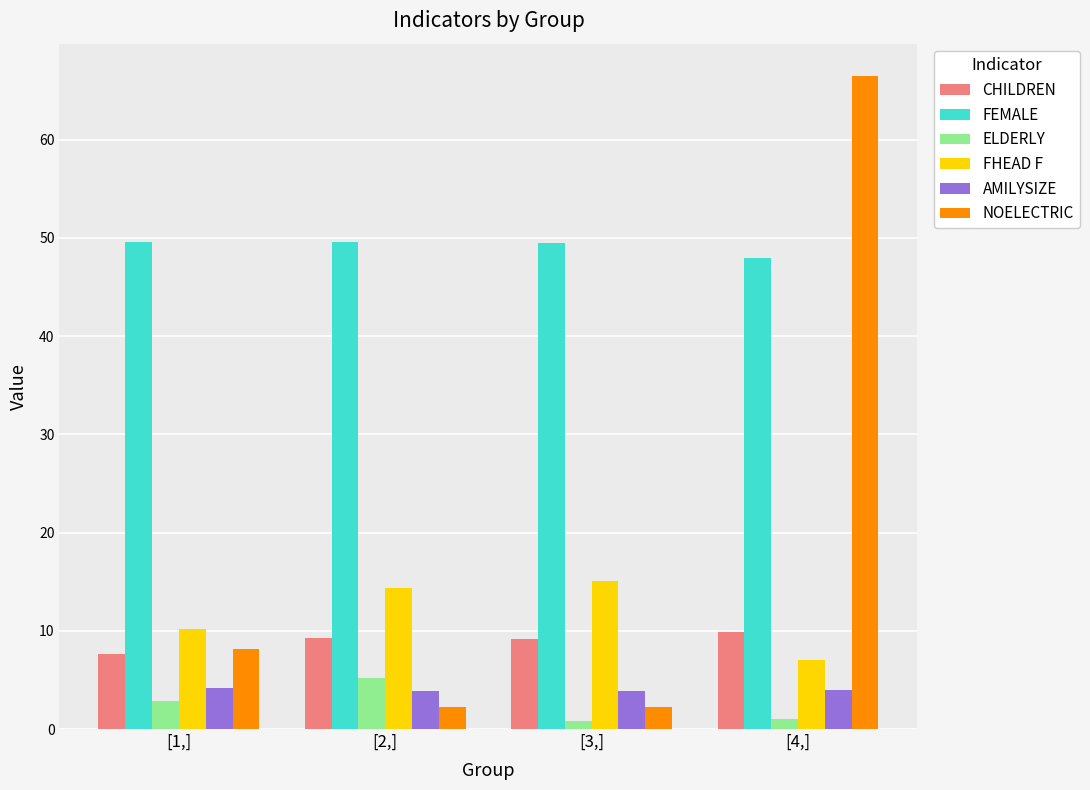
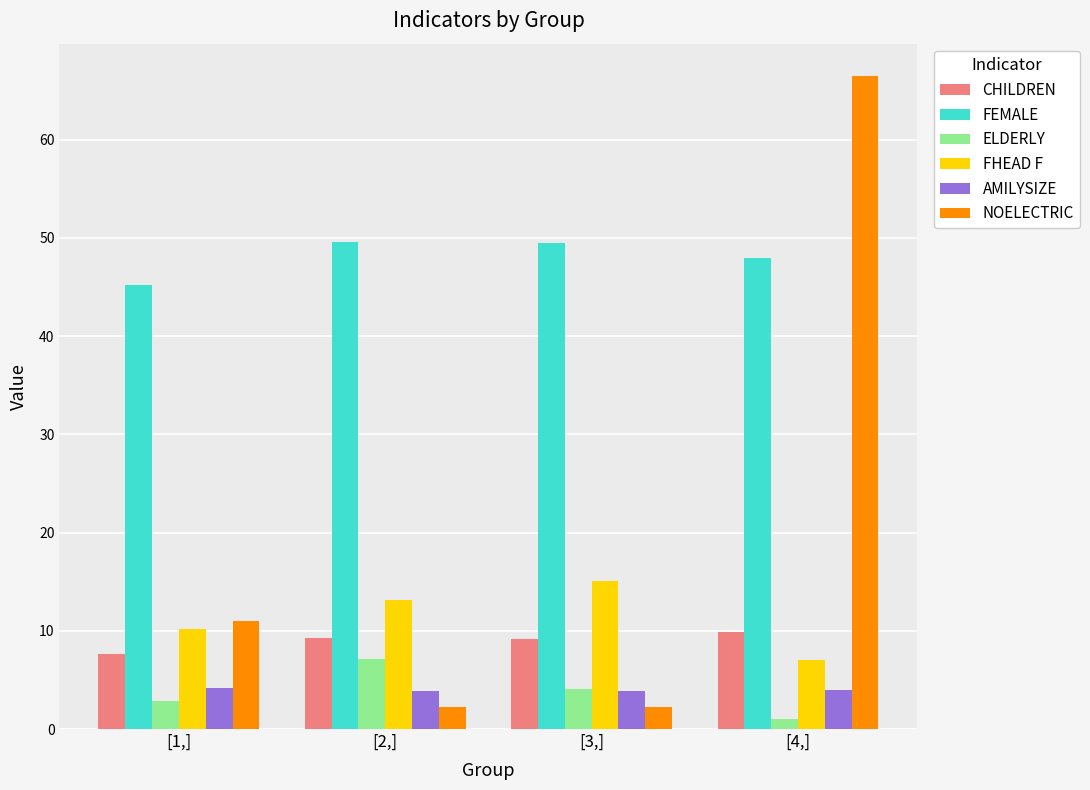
  {
    "CHILDREN": {
      "[1,]": 8,
      "[2,]": 9,
      "[3,]": 9,
      "[4,]": 10
    },
    "FEMALE": {
-     "[1,]": 50,
+     "[1,]": 45,
      "[2,]": 50,
      "[3,]": 50,
      "[4,]": 48
    },
    "ELDERLY": {
      "[1,]": 3,
-     "[2,]": 5,
-     "[3,]": 1,
+     "[2,]": 7,
+     "[3,]": 4,
      "[4,]": 1
    },
    "FHEAD F": {
      "[1,]": 10,
-     "[2,]": 14,
+     "[2,]": 13,
      "[3,]": 15,
      "[4,]": 7
    },
    "AMILYSIZE": {
      "[1,]": 4,
      "[2,]": 4,
      "[3,]": 4,
      "[4,]": 4
    },
    "NOELECTRIC": {
-     "[1,]": 8,
+     "[1,]": 11,
      "[2,]": 2,
      "[3,]": 2,
      "[4,]": 66
    }
  }
